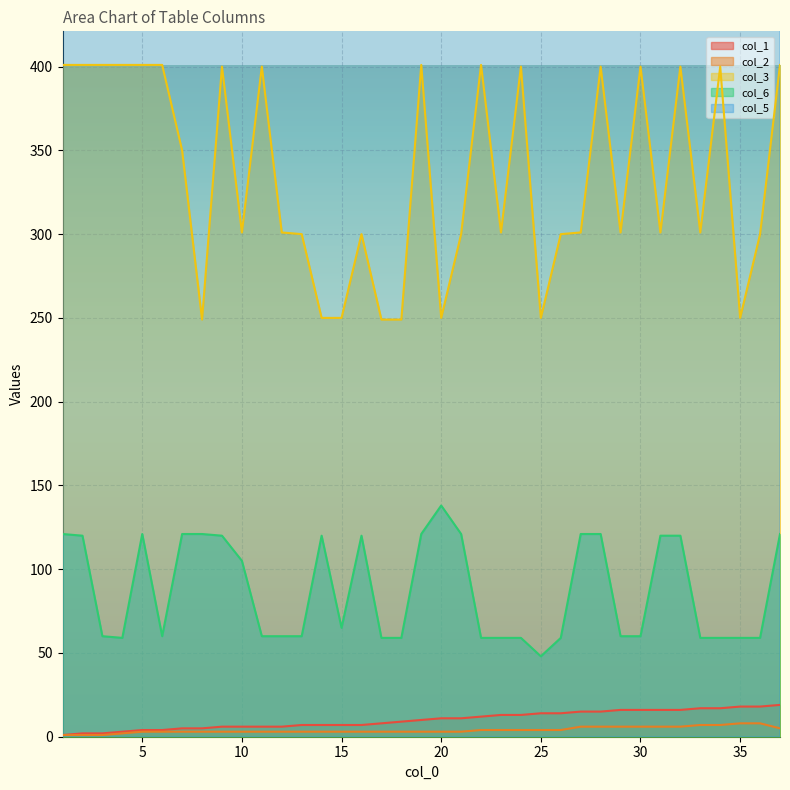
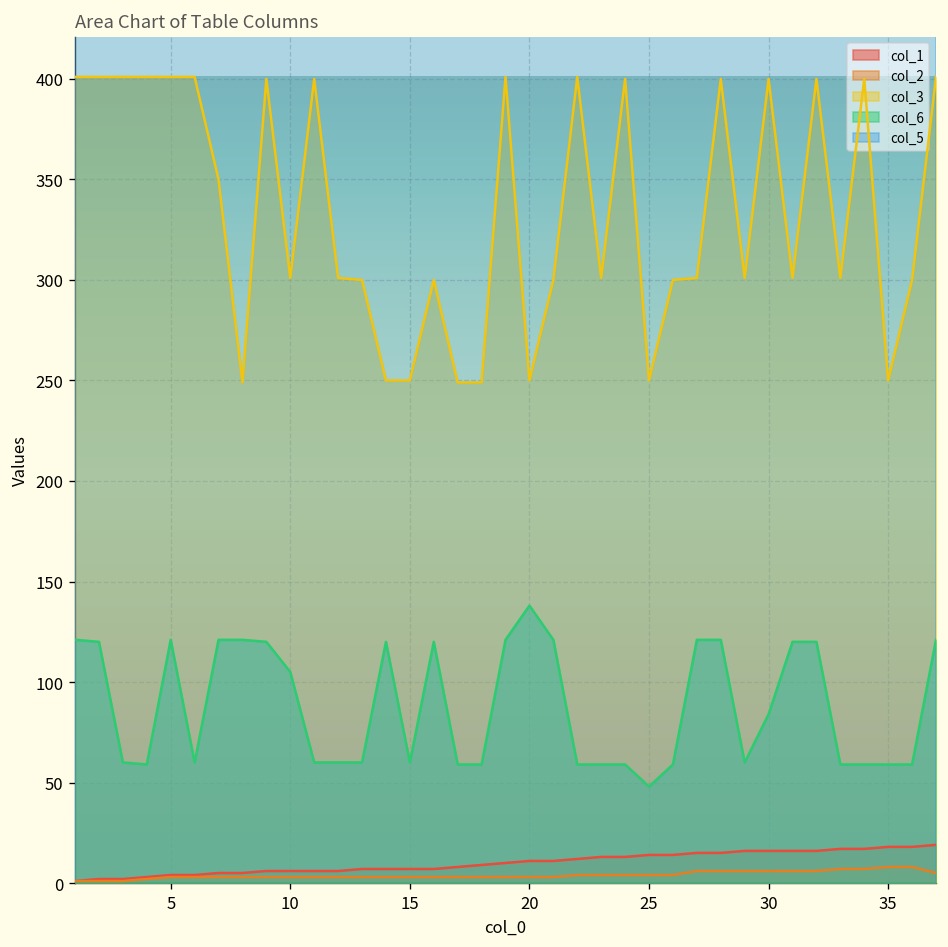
  {
    "col_6": {
      "5": 121,
      "10": 105,
-     "15": 65,
+     "15": 60,
      "20": 138,
      "25": 48,
-     "30": 60,
+     "30": 84,
      "35": 59
    }
  }
